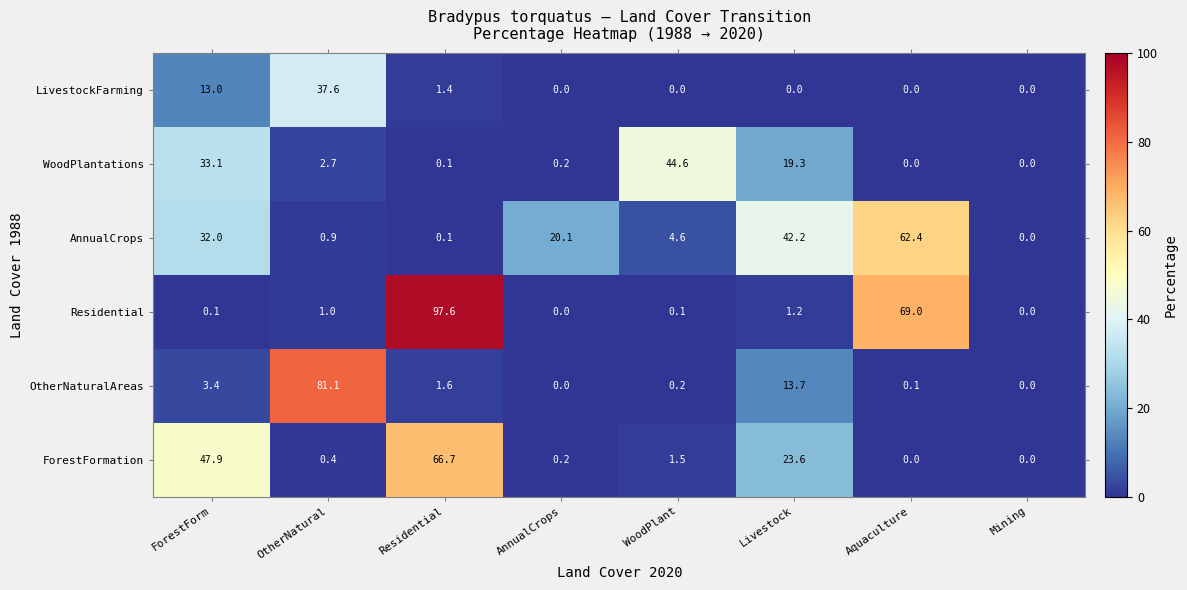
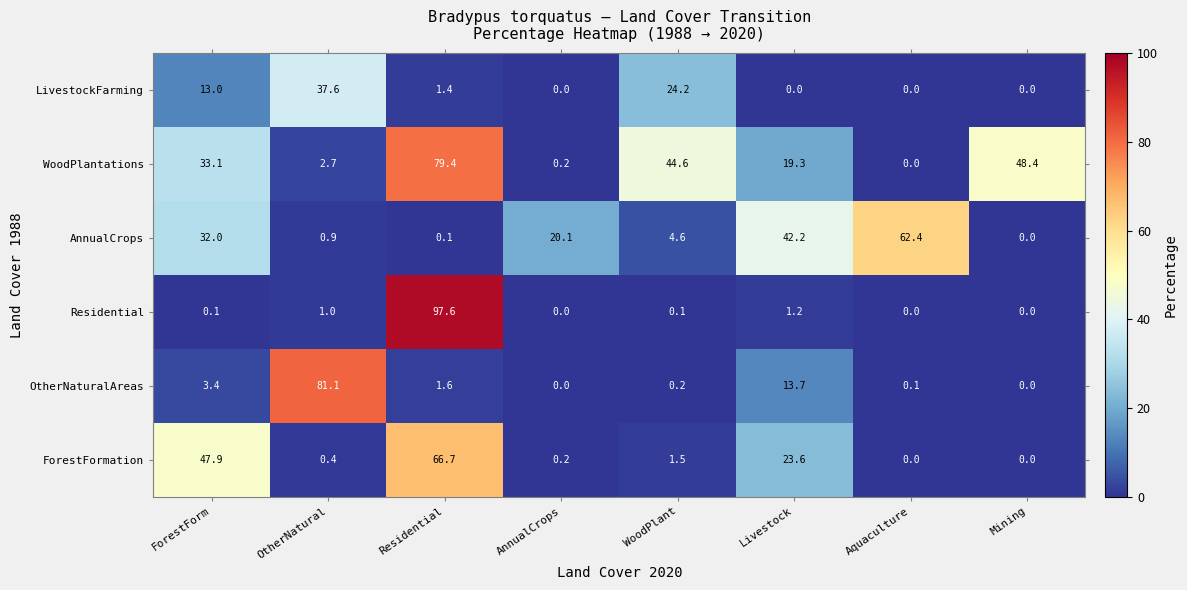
  {
    "LivestockFarming": {
      "ForestForm": 13.0,
      "OtherNatural": 37.6,
      "Residential": 1.4,
      "AnnualCrops": 0.0,
-     "WoodPlant": 0.0,
+     "WoodPlant": 24.2,
      "Livestock": 0.0,
      "Aquaculture": 0.0,
      "Mining": 0.0
    },
    "WoodPlantations": {
      "ForestForm": 33.1,
      "OtherNatural": 2.7,
-     "Residential": 0.1,
+     "Residential": 79.4,
      "AnnualCrops": 0.2,
      "WoodPlant": 44.6,
      "Livestock": 19.3,
      "Aquaculture": 0.0,
-     "Mining": 0.0
+     "Mining": 48.4
    },
    "AnnualCrops": {
      "ForestForm": 32.0,
      "OtherNatural": 0.9,
      "Residential": 0.1,
      "AnnualCrops": 20.1,
      "WoodPlant": 4.6,
      "Livestock": 42.2,
      "Aquaculture": 62.4,
      "Mining": 0.0
    },
    "Residential": {
      "ForestForm": 0.1,
      "OtherNatural": 1.0,
      "Residential": 97.6,
      "AnnualCrops": 0.0,
      "WoodPlant": 0.1,
      "Livestock": 1.2,
-     "Aquaculture": 69.0,
+     "Aquaculture": 0.0,
      "Mining": 0.0
    },
    "OtherNaturalAreas": {
      "ForestForm": 3.4,
      "OtherNatural": 81.1,
      "Residential": 1.6,
      "AnnualCrops": 0.0,
      "WoodPlant": 0.2,
      "Livestock": 13.7,
      "Aquaculture": 0.1,
      "Mining": 0.0
    },
    "ForestFormation": {
      "ForestForm": 47.9,
      "OtherNatural": 0.4,
      "Residential": 66.7,
      "AnnualCrops": 0.2,
      "WoodPlant": 1.5,
      "Livestock": 23.6,
      "Aquaculture": 0.0,
      "Mining": 0.0
    }
  }
